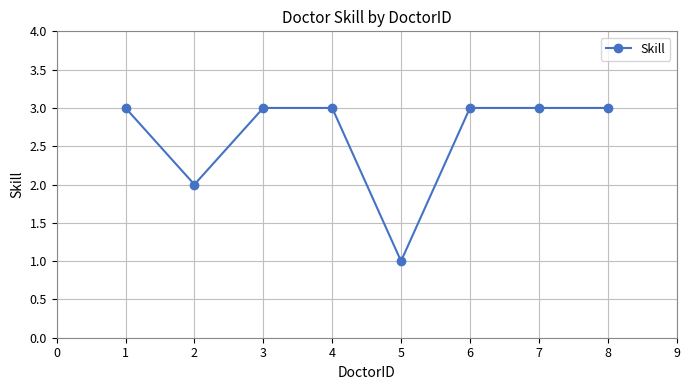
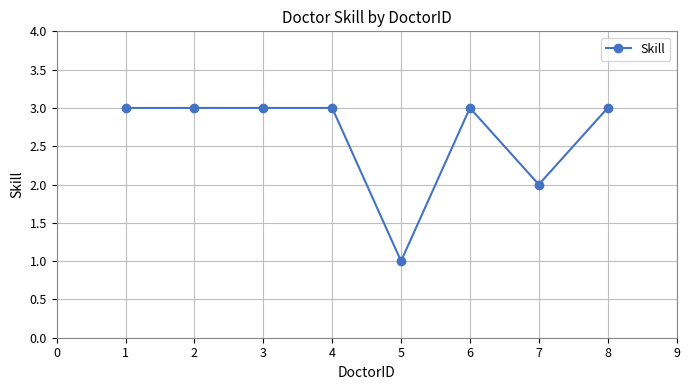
  {
    "1": 3,
-   "2": 2,
+   "2": 3,
    "3": 3,
    "4": 3,
    "5": 1,
    "6": 3,
-   "7": 3,
+   "7": 2,
    "8": 3
  }
